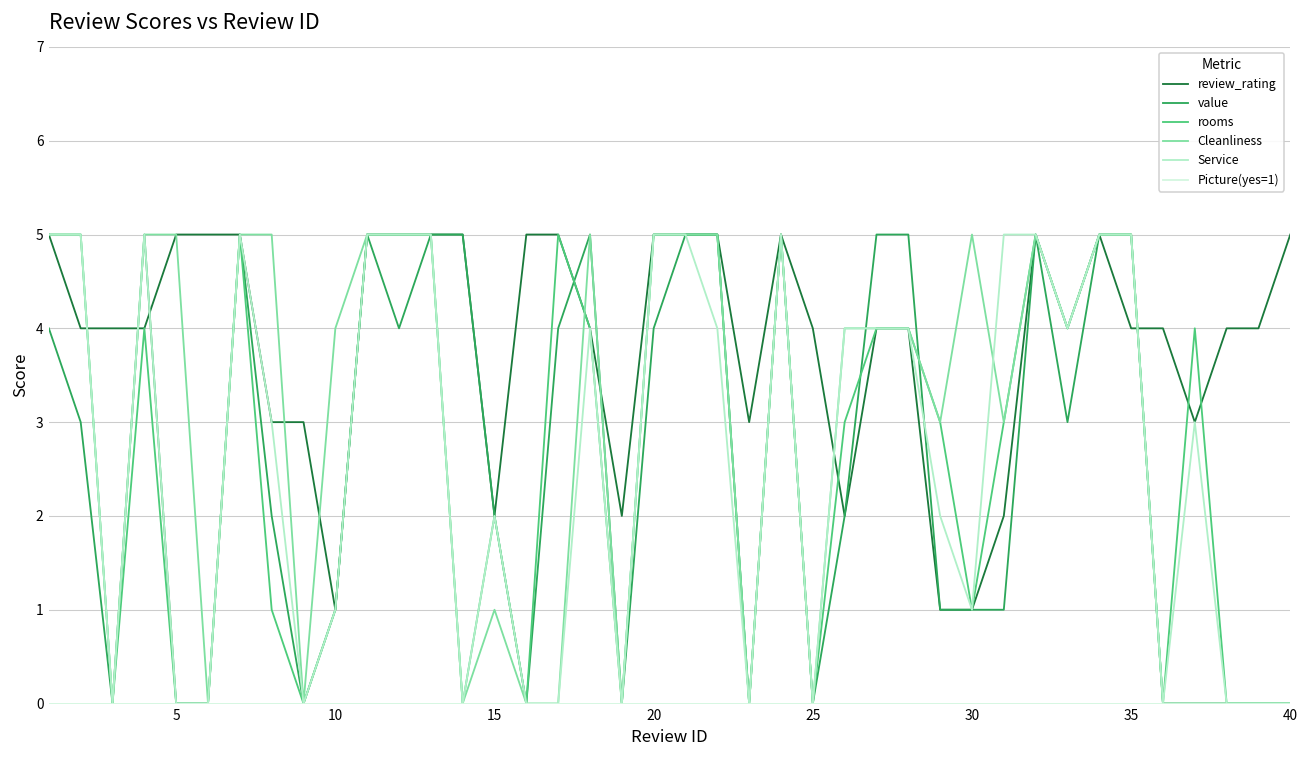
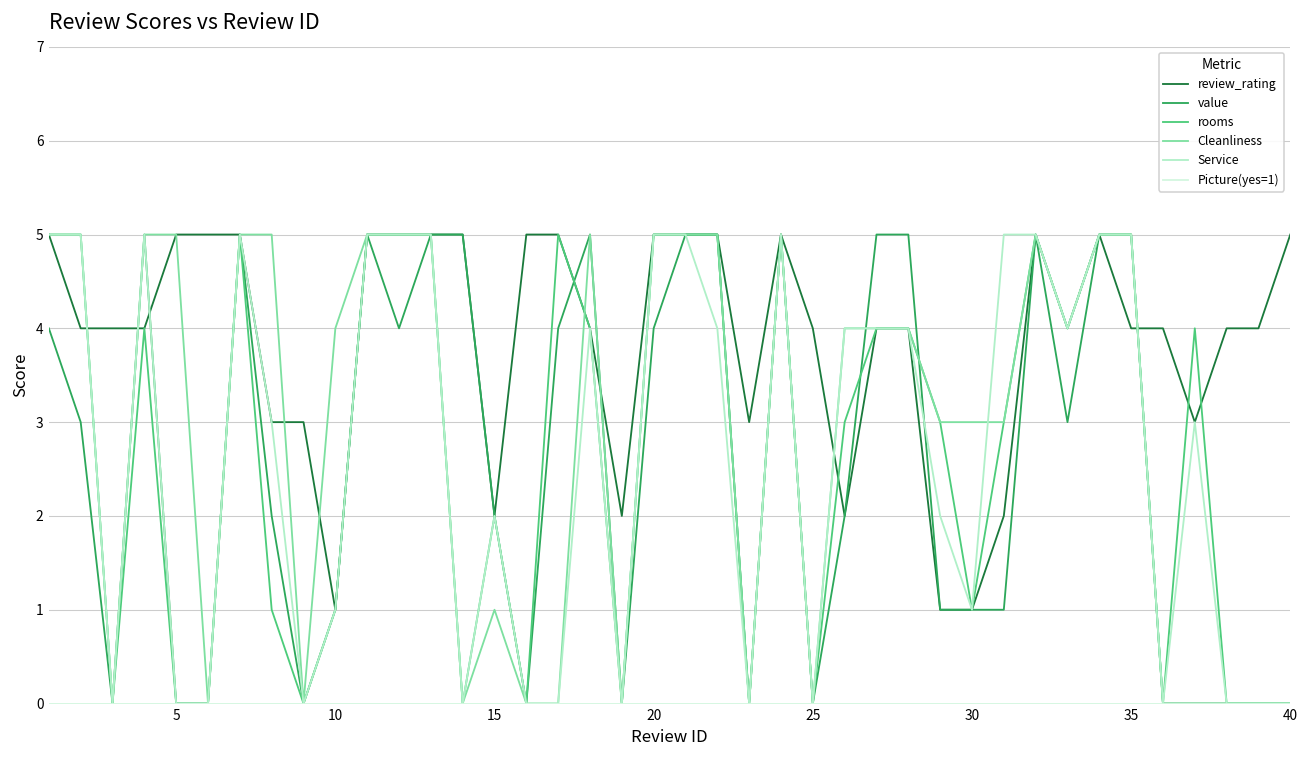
  {
    "Cleanliness": {
      "10": 4,
      "15": 1,
-     "30": 5
+     "30": 3
    }
  }
